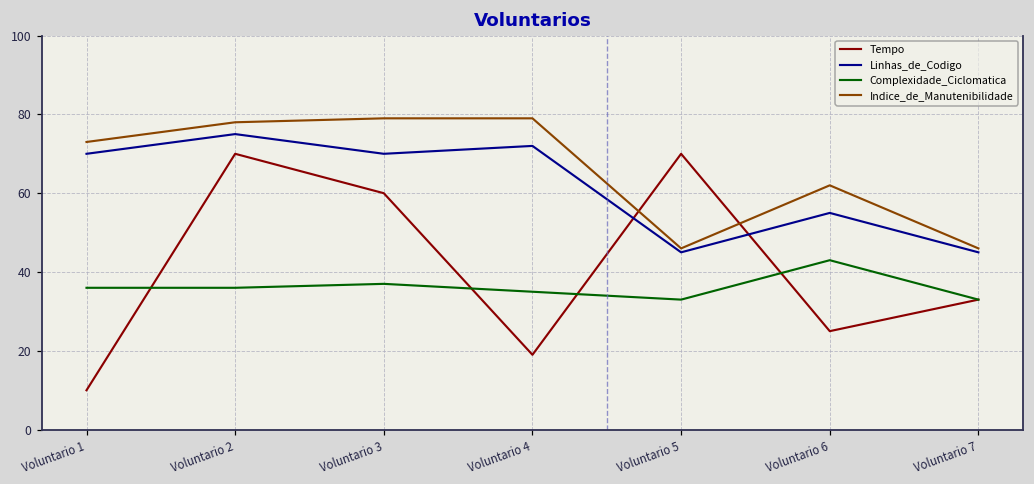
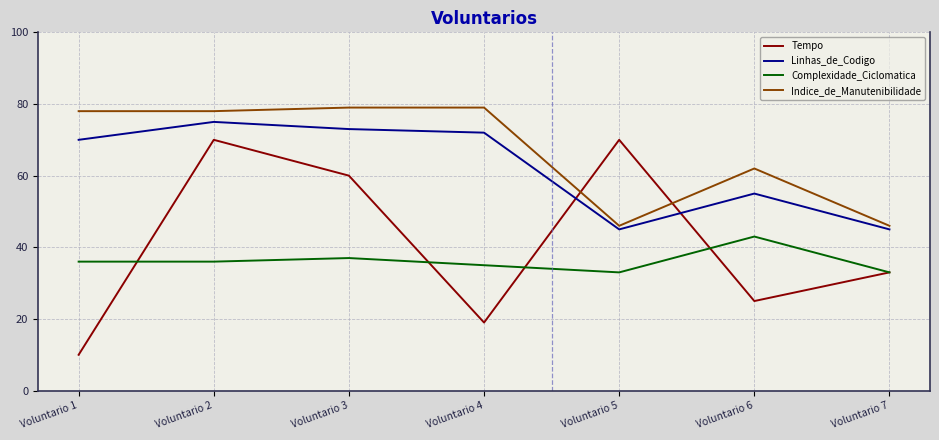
  {
    "Tempo": {
      "Voluntario 1": 10,
      "Voluntario 2": 70,
      "Voluntario 3": 60,
      "Voluntario 4": 19,
      "Voluntario 5": 70,
      "Voluntario 6": 25
    },
    "Linhas_de_Codigo": {
      "Voluntario 1": 70,
      "Voluntario 2": 75,
-     "Voluntario 3": 70,
+     "Voluntario 3": 73,
      "Voluntario 4": 72,
      "Voluntario 5": 45,
      "Voluntario 6": 55,
      "Voluntario 7": 45
    },
    "Complexidade_Ciclomatica": {
      "Voluntario 1": 36,
      "Voluntario 2": 36,
      "Voluntario 3": 37,
      "Voluntario 4": 35,
      "Voluntario 5": 33,
      "Voluntario 6": 43
    },
    "Indice_de_Manutenibilidade": {
-     "Voluntario 1": 73,
+     "Voluntario 1": 78,
      "Voluntario 2": 78,
      "Voluntario 3": 79,
      "Voluntario 4": 79,
      "Voluntario 5": 46,
      "Voluntario 6": 62,
      "Voluntario 7": 46
    }
  }
